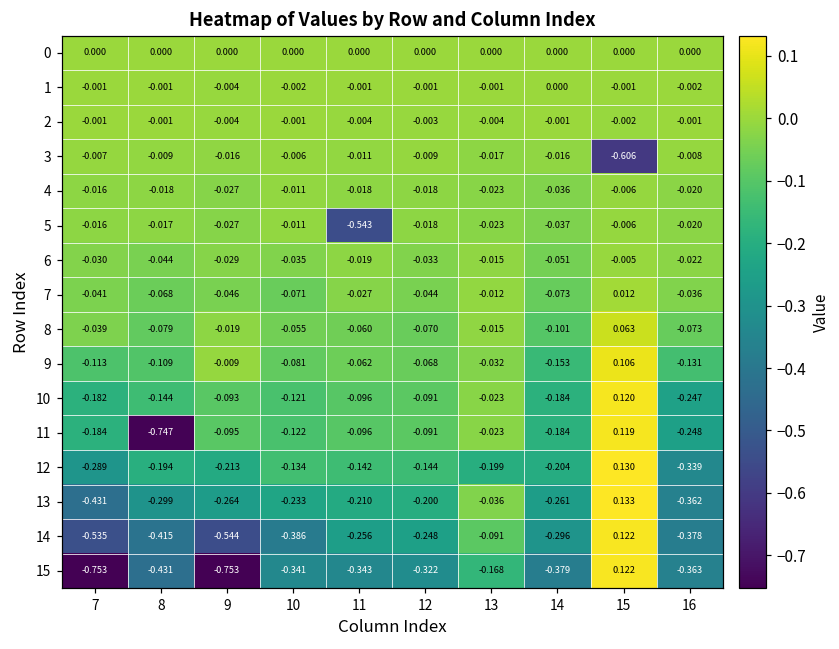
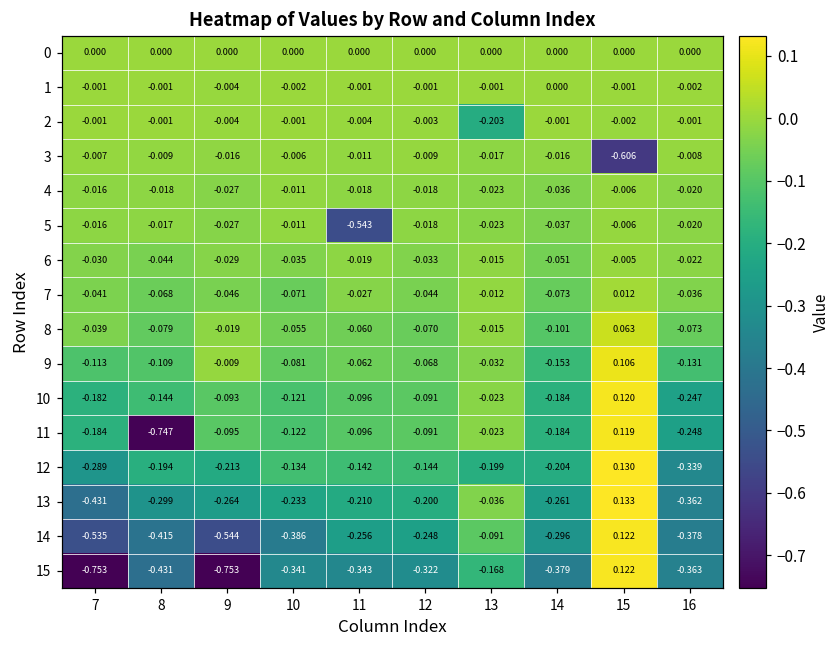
  {
    "0": {
      "7": 0.000,
      "8": 0.000,
      "9": 0.000,
      "10": 0.000,
      "11": 0.000,
      "12": 0.000,
      "13": 0.000,
      "14": 0.000,
      "15": 0.000,
      "16": 0.000
    },
    "1": {
      "7": -0.001,
      "8": -0.001,
      "9": -0.004,
      "10": -0.002,
      "11": -0.001,
      "12": -0.001,
      "13": -0.001,
      "14": 0.000,
      "15": -0.001,
      "16": -0.002
    },
    "2": {
      "7": -0.001,
      "8": -0.001,
      "9": -0.004,
      "10": -0.001,
      "11": -0.004,
      "12": -0.003,
-     "13": -0.004,
+     "13": -0.203,
      "14": -0.001,
      "15": -0.002,
      "16": -0.001
    },
    "3": {
      "7": -0.007,
      "8": -0.009,
      "9": -0.016,
      "10": -0.006,
      "11": -0.011,
      "12": -0.009,
      "13": -0.017,
      "14": -0.016,
      "15": -0.606,
      "16": -0.008
    },
    "4": {
      "7": -0.016,
      "8": -0.018,
      "9": -0.027,
      "10": -0.011,
      "11": -0.018,
      "12": -0.018,
      "13": -0.023,
      "14": -0.036,
      "15": -0.006,
      "16": -0.020
    },
    "5": {
      "7": -0.016,
      "8": -0.017,
      "9": -0.027,
      "10": -0.011,
      "11": -0.543,
      "12": -0.018,
      "13": -0.023,
      "14": -0.037,
      "15": -0.006,
      "16": -0.020
    },
    "6": {
      "7": -0.030,
      "8": -0.044,
      "9": -0.029,
      "10": -0.035,
      "11": -0.019,
      "12": -0.033,
      "13": -0.015,
      "14": -0.051,
      "15": -0.005,
      "16": -0.022
    },
    "7": {
      "7": -0.041,
      "8": -0.068,
      "9": -0.046,
      "10": -0.071,
      "11": -0.027,
      "12": -0.044,
      "13": -0.012,
      "14": -0.073,
      "15": 0.012,
      "16": -0.036
    },
    "8": {
      "7": -0.039,
      "8": -0.079,
      "9": -0.019,
      "10": -0.055,
      "11": -0.060,
      "12": -0.070,
      "13": -0.015,
      "14": -0.101,
      "15": 0.063,
      "16": -0.073
    },
    "9": {
      "7": -0.113,
      "8": -0.109,
      "9": -0.009,
      "10": -0.081,
      "11": -0.062,
      "12": -0.068,
      "13": -0.032,
      "14": -0.153,
      "15": 0.106,
      "16": -0.131
    },
    "10": {
      "7": -0.182,
      "8": -0.144,
      "9": -0.093,
      "10": -0.121,
      "11": -0.096,
      "12": -0.091,
      "13": -0.023,
      "14": -0.184,
      "15": 0.120,
      "16": -0.247
    },
    "11": {
      "7": -0.184,
      "8": -0.747,
      "9": -0.095,
      "10": -0.122,
      "11": -0.096,
      "12": -0.091,
      "13": -0.023,
      "14": -0.184,
      "15": 0.119,
      "16": -0.248
    },
    "12": {
      "7": -0.289,
      "8": -0.194,
      "9": -0.213,
      "10": -0.134,
      "11": -0.142,
      "12": -0.144,
      "13": -0.199,
      "14": -0.204,
      "15": 0.130,
      "16": -0.339
    },
    "13": {
      "7": -0.431,
      "8": -0.299,
      "9": -0.264,
      "10": -0.233,
      "11": -0.210,
      "12": -0.200,
      "13": -0.036,
      "14": -0.261,
      "15": 0.133,
      "16": -0.362
    },
    "14": {
      "7": -0.535,
      "8": -0.415,
      "9": -0.544,
      "10": -0.386,
      "11": -0.256,
      "12": -0.248,
      "13": -0.091,
      "14": -0.296,
      "15": 0.122,
      "16": -0.378
    },
    "15": {
      "7": -0.753,
      "8": -0.431,
      "9": -0.753,
      "10": -0.341,
      "11": -0.343,
      "12": -0.322,
      "13": -0.168,
      "14": -0.379,
      "15": 0.122,
      "16": -0.363
    }
  }
